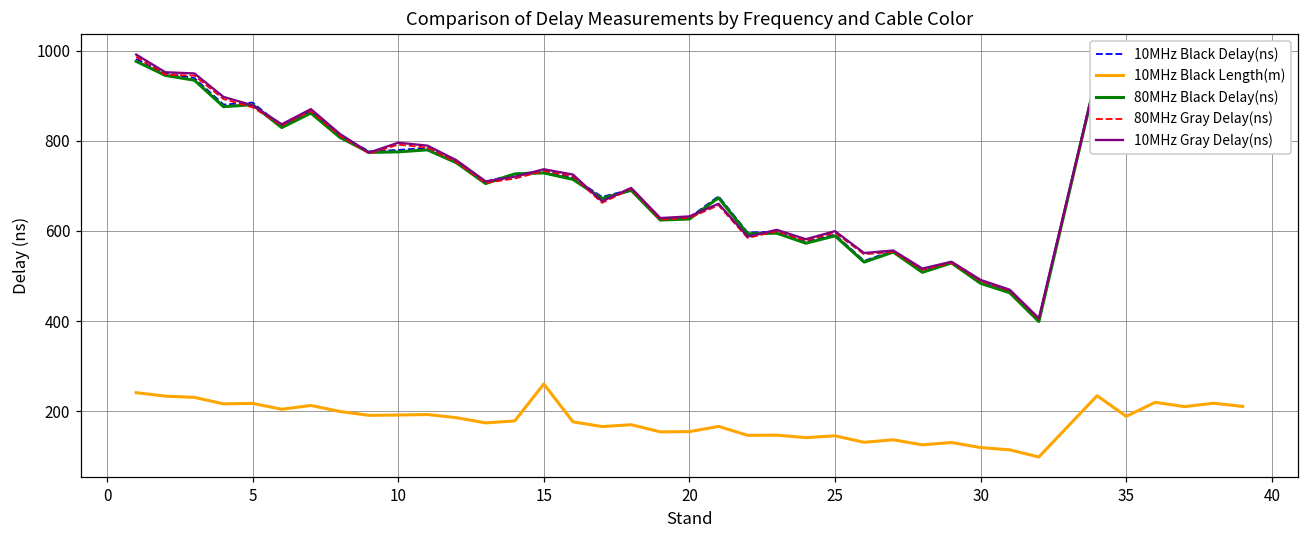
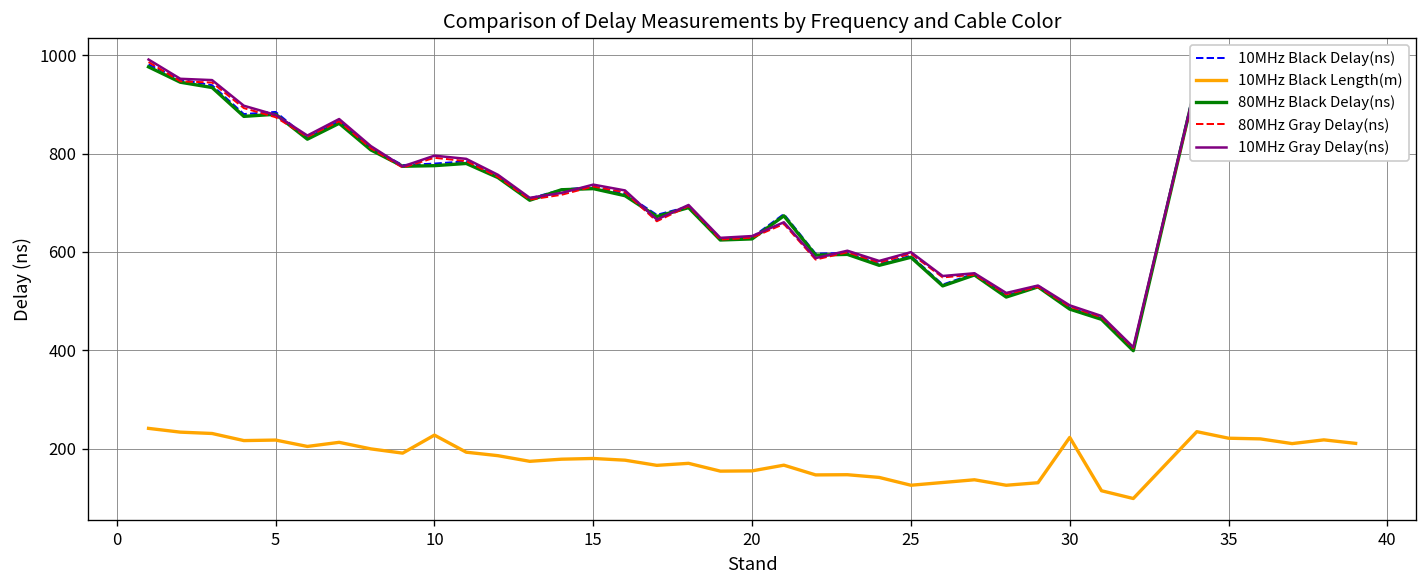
  {
    "10MHz Black Length(m)": {
      "5": 220,
-     "10": 190,
-     "15": 260,
+     "10": 230,
+     "15": 180,
      "20": 150,
-     "25": 150,
-     "30": 120,
-     "35": 190
+     "25": 130,
+     "30": 220,
+     "35": 220
    }
  }
